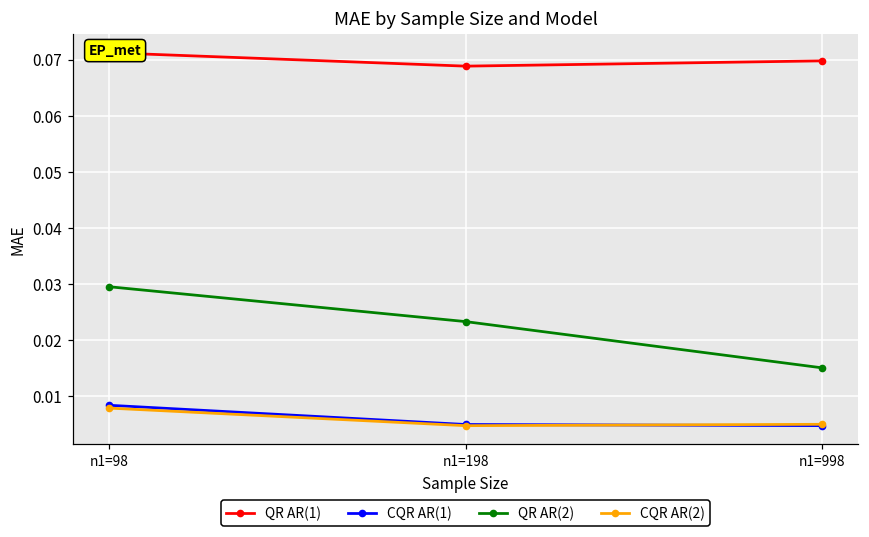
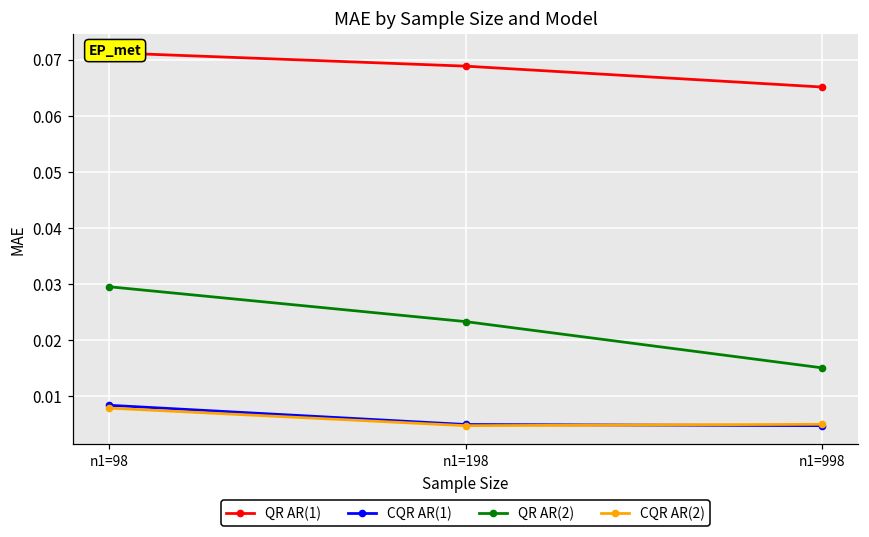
  {
    "QR AR(1)": {
      "n1=198": 0.069,
-     "n1=998": 0.070
+     "n1=998": 0.065
    },
    "CQR AR(1)": {
      "n1=98": 0.008
    },
    "QR AR(2)": {
      "n1=98": 0.030,
      "n1=198": 0.023,
      "n1=998": 0.015
    },
    "CQR AR(2)": {
      "n1=98": 0.008
    }
  }
